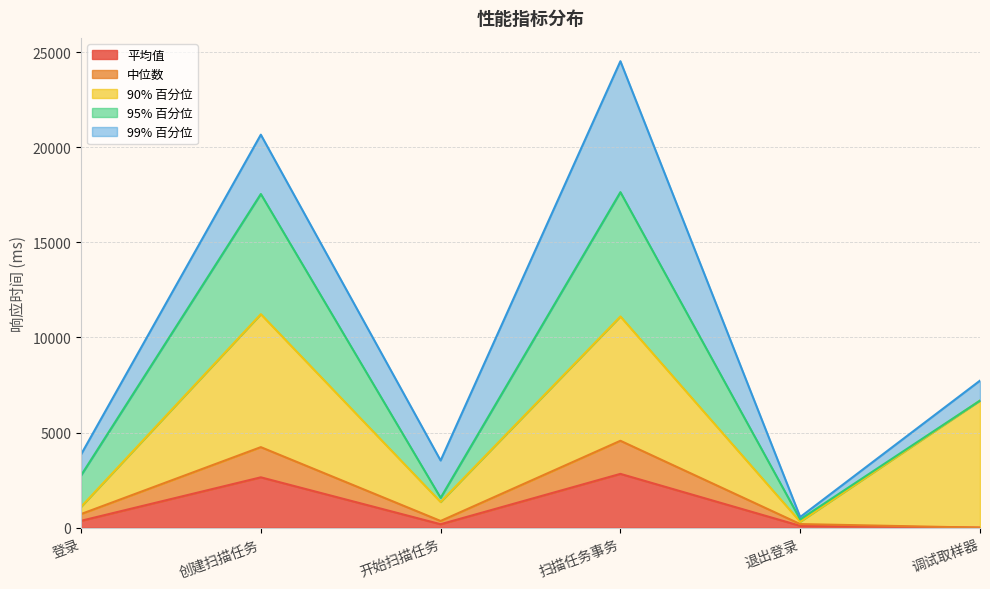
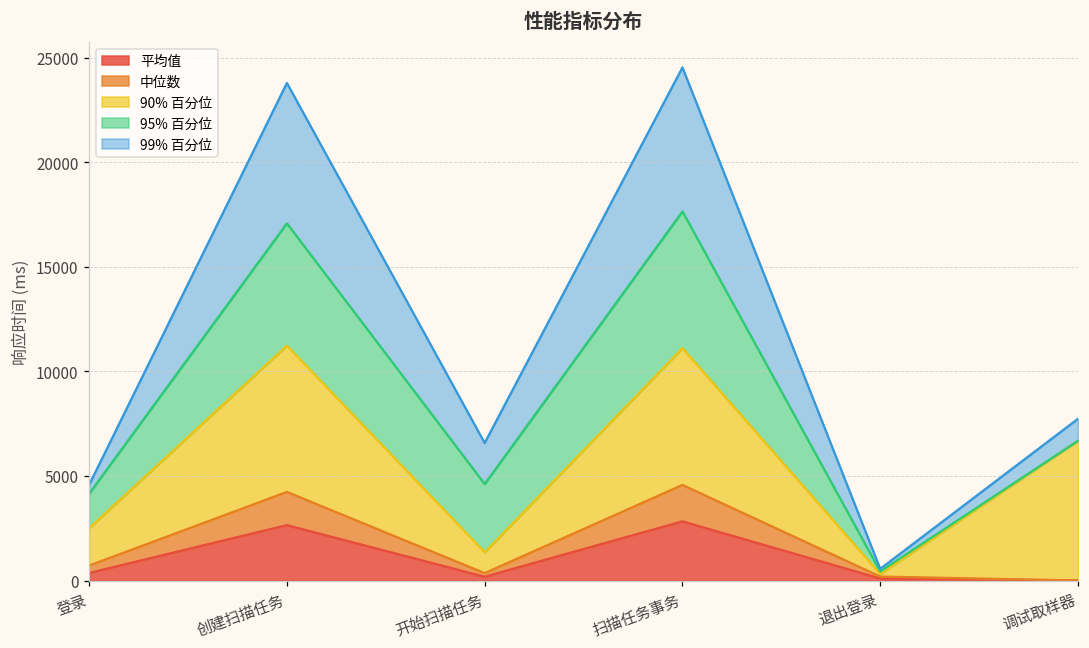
  {
    "90% 百分位": {
-     "登录": 400,
+     "登录": 1800,
      "创建扫描任务": 7000,
      "开始扫描任务": 1000,
      "扫描任务事务": 6500
    },
    "95% 百分位": {
      "登录": 1700,
-     "创建扫描任务": 6300,
-     "开始扫描任务": 200,
+     "创建扫描任务": 5800,
+     "开始扫描任务": 3300,
      "扫描任务事务": 6500
    },
    "99% 百分位": {
-     "登录": 1100,
-     "创建扫描任务": 3100,
+     "登录": 400,
+     "创建扫描任务": 6700,
      "开始扫描任务": 2000,
      "扫描任务事务": 6900,
      "调试取样器": 1100
    }
  }
